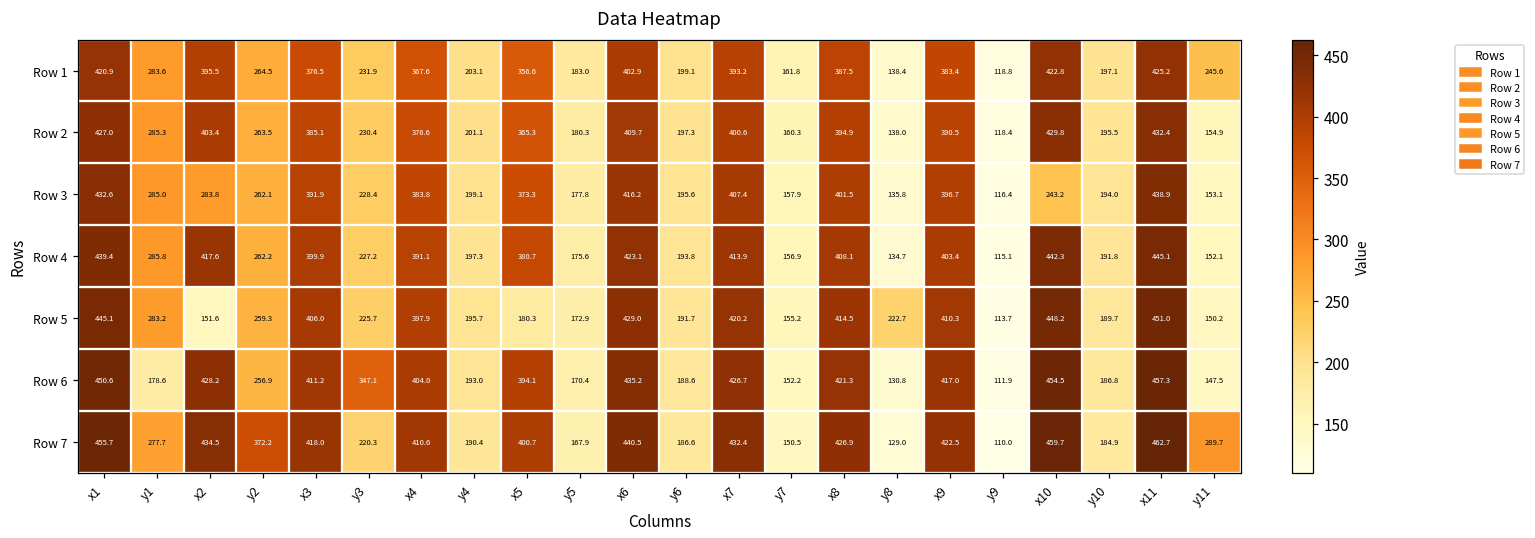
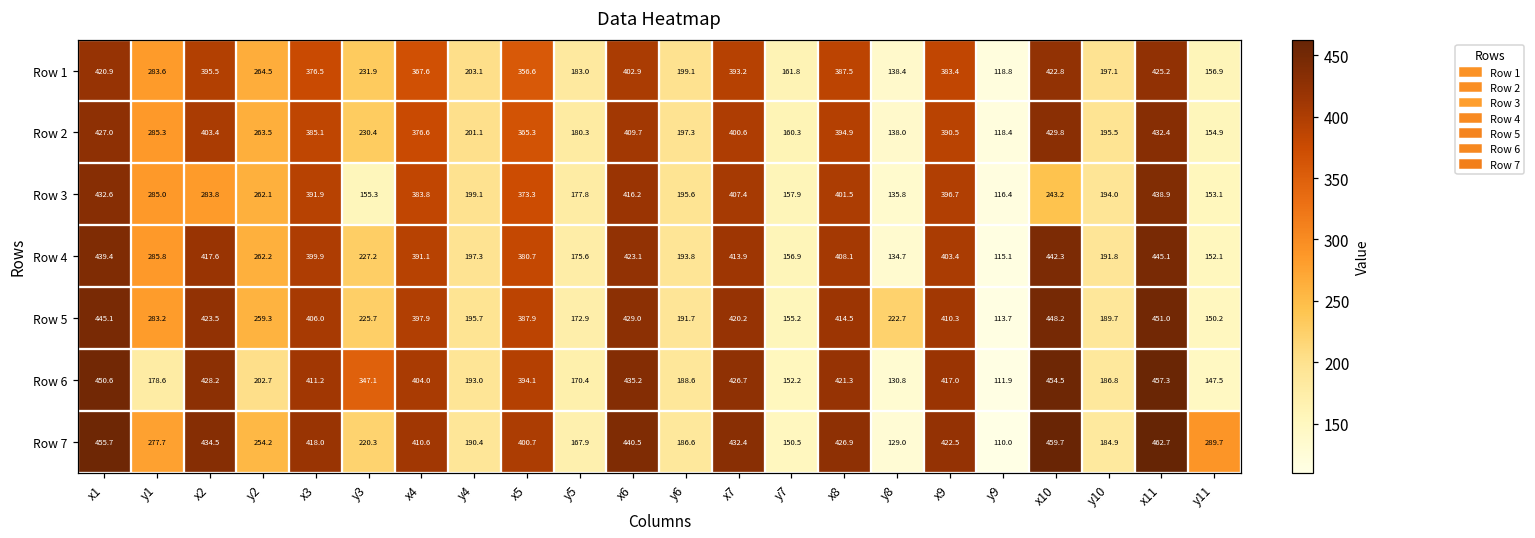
  {
    "Row 1": {
      "x1": 420.9,
      "y1": 283.6,
      "x2": 395.5,
      "y2": 264.5,
      "x3": 376.5,
      "y3": 231.9,
      "x4": 367.6,
      "y4": 203.1,
      "x5": 356.6,
      "y5": 183.0,
      "x6": 402.9,
      "y6": 199.1,
      "x7": 393.2,
      "y7": 161.8,
      "x8": 387.5,
      "y8": 138.4,
      "x9": 383.4,
      "y9": 118.8,
      "x10": 422.8,
      "y10": 197.1,
      "x11": 425.2,
-     "y11": 245.6
+     "y11": 156.9
    },
    "Row 2": {
      "x1": 427.0,
      "y1": 285.3,
      "x2": 403.4,
      "y2": 263.5,
      "x3": 385.1,
      "y3": 230.4,
      "x4": 376.6,
      "y4": 201.1,
      "x5": 365.3,
      "y5": 180.3,
      "x6": 409.7,
      "y6": 197.3,
      "x7": 400.6,
      "y7": 160.3,
      "x8": 394.9,
      "y8": 138.0,
      "x9": 390.5,
      "y9": 118.4,
      "x10": 429.8,
      "y10": 195.5,
      "x11": 432.4,
      "y11": 154.9
    },
    "Row 3": {
      "x1": 432.6,
      "y1": 285.0,
      "x2": 283.8,
      "y2": 262.1,
      "x3": 391.9,
-     "y3": 228.4,
+     "y3": 155.3,
      "x4": 383.8,
      "y4": 199.1,
      "x5": 373.3,
      "y5": 177.8,
      "x6": 416.2,
      "y6": 195.6,
      "x7": 407.4,
      "y7": 157.9,
      "x8": 401.5,
      "y8": 135.8,
      "x9": 396.7,
      "y9": 116.4,
      "x10": 243.2,
      "y10": 194.0,
      "x11": 438.9,
      "y11": 153.1
    },
    "Row 4": {
      "x1": 439.4,
      "y1": 285.8,
      "x2": 417.6,
      "y2": 262.2,
      "x3": 399.9,
      "y3": 227.2,
      "x4": 391.1,
      "y4": 197.3,
      "x5": 380.7,
      "y5": 175.6,
      "x6": 423.1,
      "y6": 193.8,
      "x7": 413.9,
      "y7": 156.9,
      "x8": 408.1,
      "y8": 134.7,
      "x9": 403.4,
      "y9": 115.1,
      "x10": 442.3,
      "y10": 191.8,
      "x11": 445.1,
      "y11": 152.1
    },
    "Row 5": {
      "x1": 445.1,
      "y1": 283.2,
-     "x2": 151.6,
+     "x2": 423.5,
      "y2": 259.3,
      "x3": 406.0,
      "y3": 225.7,
      "x4": 397.9,
      "y4": 195.7,
-     "x5": 180.3,
+     "x5": 387.9,
      "y5": 172.9,
      "x6": 429.0,
      "y6": 191.7,
      "x7": 420.2,
      "y7": 155.2,
      "x8": 414.5,
      "y8": 222.7,
      "x9": 410.3,
      "y9": 113.7,
      "x10": 448.2,
      "y10": 189.7,
      "x11": 451.0,
      "y11": 150.2
    },
    "Row 6": {
      "x1": 450.6,
      "y1": 178.6,
      "x2": 428.2,
-     "y2": 256.9,
+     "y2": 202.7,
      "x3": 411.2,
      "y3": 347.1,
      "x4": 404.0,
      "y4": 193.0,
      "x5": 394.1,
      "y5": 170.4,
      "x6": 435.2,
      "y6": 188.6,
      "x7": 426.7,
      "y7": 152.2,
      "x8": 421.3,
      "y8": 130.8,
      "x9": 417.0,
      "y9": 111.9,
      "x10": 454.5,
      "y10": 186.8,
      "x11": 457.3,
      "y11": 147.5
    },
    "Row 7": {
      "x1": 455.7,
      "y1": 277.7,
      "x2": 434.5,
-     "y2": 372.2,
+     "y2": 254.2,
      "x3": 418.0,
      "y3": 220.3,
      "x4": 410.6,
      "y4": 190.4,
      "x5": 400.7,
      "y5": 167.9,
      "x6": 440.5,
      "y6": 186.6,
      "x7": 432.4,
      "y7": 150.5,
      "x8": 426.9,
      "y8": 129.0,
      "x9": 422.5,
      "y9": 110.0,
      "x10": 459.7,
      "y10": 184.9,
      "x11": 462.7,
      "y11": 289.7
    }
  }
